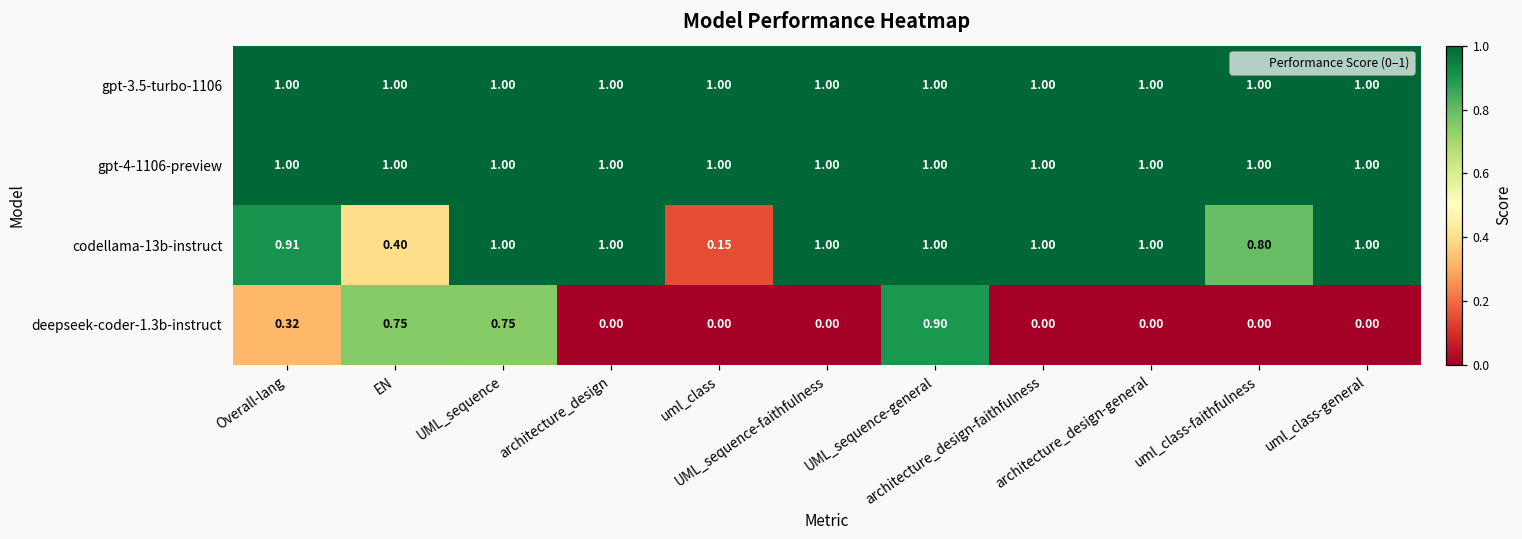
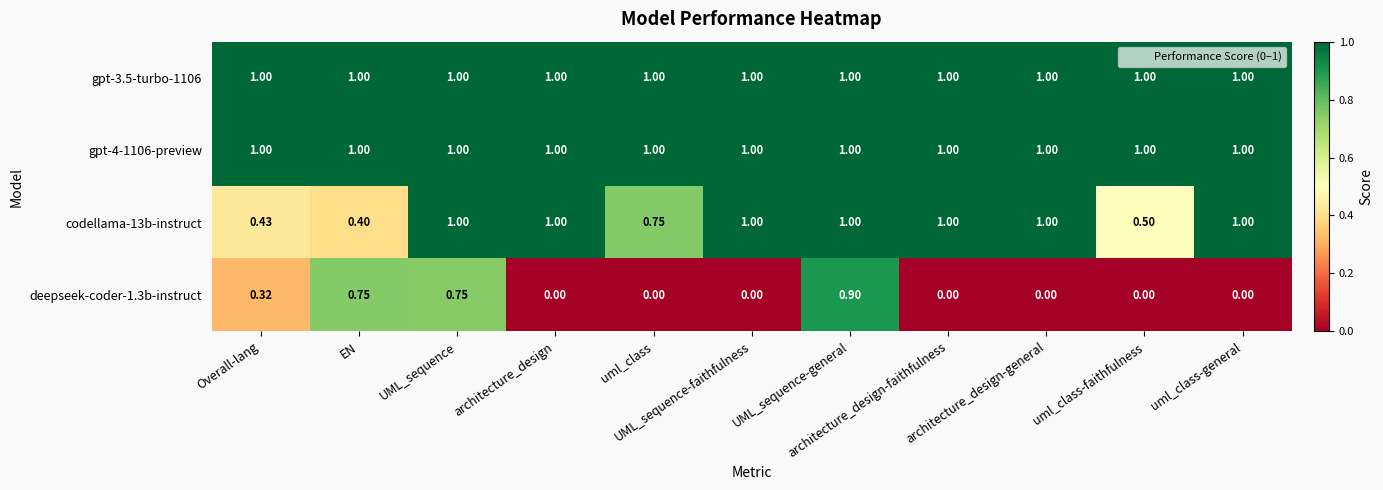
  {
    "gpt-3.5-turbo-1106": {
      "Overall-lang": 1.00,
      "EN": 1.00,
      "UML_sequence": 1.00,
      "architecture_design": 1.00,
      "uml_class": 1.00,
      "UML_sequence-faithfulness": 1.00,
      "UML_sequence-general": 1.00,
      "architecture_design-faithfulness": 1.00,
      "architecture_design-general": 1.00,
      "uml_class-faithfulness": 1.00,
      "uml_class-general": 1.00
    },
    "gpt-4-1106-preview": {
      "Overall-lang": 1.00,
      "EN": 1.00,
      "UML_sequence": 1.00,
      "architecture_design": 1.00,
      "uml_class": 1.00,
      "UML_sequence-faithfulness": 1.00,
      "UML_sequence-general": 1.00,
      "architecture_design-faithfulness": 1.00,
      "architecture_design-general": 1.00,
      "uml_class-faithfulness": 1.00,
      "uml_class-general": 1.00
    },
    "codellama-13b-instruct": {
-     "Overall-lang": 0.91,
+     "Overall-lang": 0.43,
      "EN": 0.40,
      "UML_sequence": 1.00,
      "architecture_design": 1.00,
-     "uml_class": 0.15,
+     "uml_class": 0.75,
      "UML_sequence-faithfulness": 1.00,
      "UML_sequence-general": 1.00,
      "architecture_design-faithfulness": 1.00,
      "architecture_design-general": 1.00,
-     "uml_class-faithfulness": 0.80,
+     "uml_class-faithfulness": 0.50,
      "uml_class-general": 1.00
    },
    "deepseek-coder-1.3b-instruct": {
      "Overall-lang": 0.32,
      "EN": 0.75,
      "UML_sequence": 0.75,
      "architecture_design": 0.00,
      "uml_class": 0.00,
      "UML_sequence-faithfulness": 0.00,
      "UML_sequence-general": 0.90,
      "architecture_design-faithfulness": 0.00,
      "architecture_design-general": 0.00,
      "uml_class-faithfulness": 0.00,
      "uml_class-general": 0.00
    }
  }
